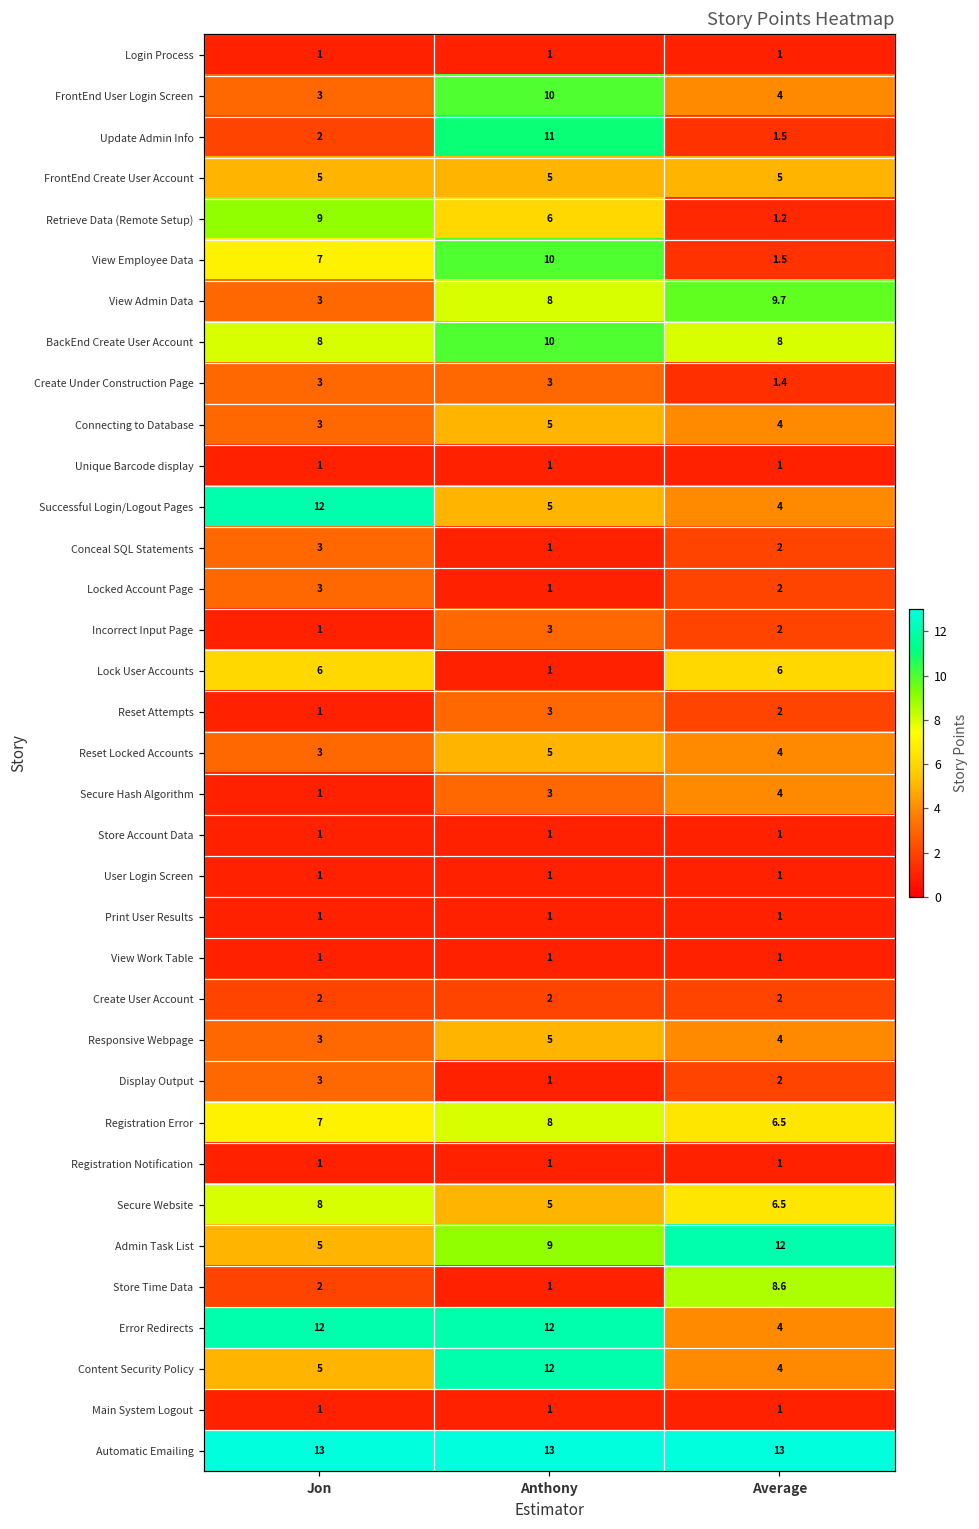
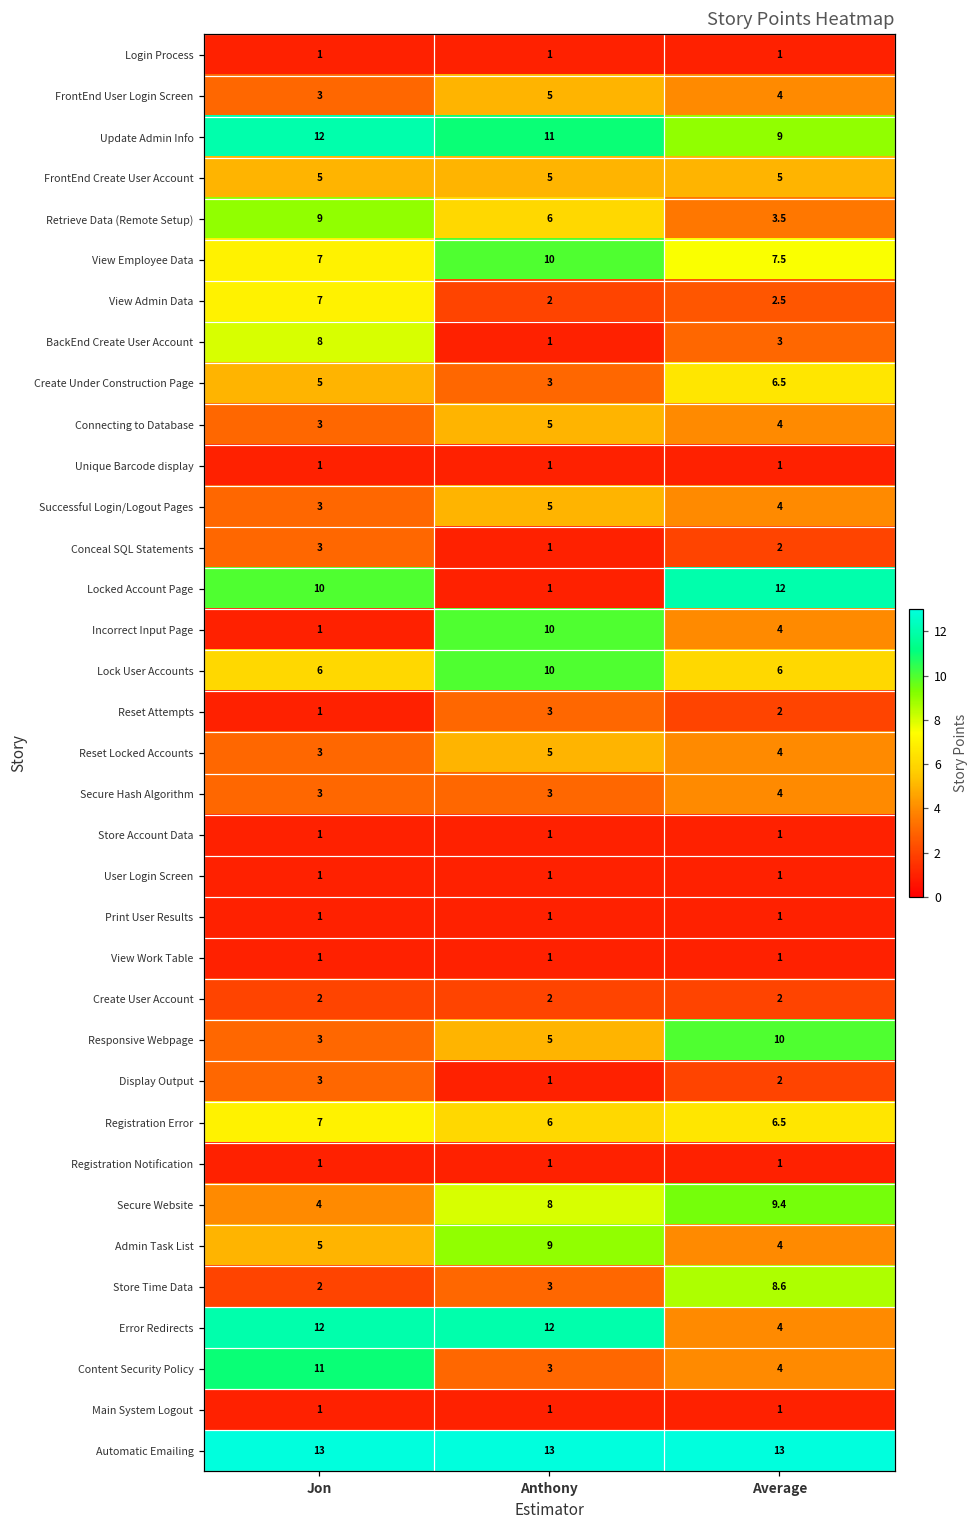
  {
    "Login Process": {
      "Jon": 1,
      "Anthony": 1,
      "Average": 1
    },
    "FrontEnd User Login Screen": {
      "Jon": 3,
-     "Anthony": 10,
+     "Anthony": 5,
      "Average": 4
    },
    "Update Admin Info": {
-     "Jon": 2,
+     "Jon": 12,
      "Anthony": 11,
-     "Average": 1.5
+     "Average": 9
    },
    "FrontEnd Create User Account": {
      "Jon": 5,
      "Anthony": 5,
      "Average": 5
    },
    "Retrieve Data (Remote Setup)": {
      "Jon": 9,
      "Anthony": 6,
-     "Average": 1.2
+     "Average": 3.5
    },
    "View Employee Data": {
      "Jon": 7,
      "Anthony": 10,
-     "Average": 1.5
+     "Average": 7.5
    },
    "View Admin Data": {
-     "Jon": 3,
-     "Anthony": 8,
-     "Average": 9.7
+     "Jon": 7,
+     "Anthony": 2,
+     "Average": 2.5
    },
    "BackEnd Create User Account": {
      "Jon": 8,
-     "Anthony": 10,
-     "Average": 8
+     "Anthony": 1,
+     "Average": 3
    },
    "Create Under Construction Page": {
-     "Jon": 3,
+     "Jon": 5,
      "Anthony": 3,
-     "Average": 1.4
+     "Average": 6.5
    },
    "Connecting to Database": {
      "Jon": 3,
      "Anthony": 5,
      "Average": 4
    },
    "Unique Barcode display": {
      "Jon": 1,
      "Anthony": 1,
      "Average": 1
    },
    "Successful Login/Logout Pages": {
-     "Jon": 12,
+     "Jon": 3,
      "Anthony": 5,
      "Average": 4
    },
    "Conceal SQL Statements": {
      "Jon": 3,
      "Anthony": 1,
      "Average": 2
    },
    "Locked Account Page": {
-     "Jon": 3,
+     "Jon": 10,
      "Anthony": 1,
-     "Average": 2
+     "Average": 12
    },
    "Incorrect Input Page": {
      "Jon": 1,
-     "Anthony": 3,
-     "Average": 2
+     "Anthony": 10,
+     "Average": 4
    },
    "Lock User Accounts": {
      "Jon": 6,
-     "Anthony": 1,
+     "Anthony": 10,
      "Average": 6
    },
    "Reset Attempts": {
      "Jon": 1,
      "Anthony": 3,
      "Average": 2
    },
    "Reset Locked Accounts": {
      "Jon": 3,
      "Anthony": 5,
      "Average": 4
    },
    "Secure Hash Algorithm": {
-     "Jon": 1,
+     "Jon": 3,
      "Anthony": 3,
      "Average": 4
    },
    "Store Account Data": {
      "Jon": 1,
      "Anthony": 1,
      "Average": 1
    },
    "User Login Screen": {
      "Jon": 1,
      "Anthony": 1,
      "Average": 1
    },
    "Print User Results": {
      "Jon": 1,
      "Anthony": 1,
      "Average": 1
    },
    "View Work Table": {
      "Jon": 1,
      "Anthony": 1,
      "Average": 1
    },
    "Create User Account": {
      "Jon": 2,
      "Anthony": 2,
      "Average": 2
    },
    "Responsive Webpage": {
      "Jon": 3,
      "Anthony": 5,
-     "Average": 4
+     "Average": 10
    },
    "Display Output": {
      "Jon": 3,
      "Anthony": 1,
      "Average": 2
    },
    "Registration Error": {
      "Jon": 7,
-     "Anthony": 8,
+     "Anthony": 6,
      "Average": 6.5
    },
    "Registration Notification": {
      "Jon": 1,
      "Anthony": 1,
      "Average": 1
    },
    "Secure Website": {
-     "Jon": 8,
-     "Anthony": 5,
-     "Average": 6.5
+     "Jon": 4,
+     "Anthony": 8,
+     "Average": 9.4
    },
    "Admin Task List": {
      "Jon": 5,
      "Anthony": 9,
-     "Average": 12
+     "Average": 4
    },
    "Store Time Data": {
      "Jon": 2,
-     "Anthony": 1,
+     "Anthony": 3,
      "Average": 8.6
    },
    "Error Redirects": {
      "Jon": 12,
      "Anthony": 12,
      "Average": 4
    },
    "Content Security Policy": {
-     "Jon": 5,
-     "Anthony": 12,
+     "Jon": 11,
+     "Anthony": 3,
      "Average": 4
    },
    "Main System Logout": {
      "Jon": 1,
      "Anthony": 1,
      "Average": 1
    },
    "Automatic Emailing": {
      "Jon": 13,
      "Anthony": 13,
      "Average": 13
    }
  }
